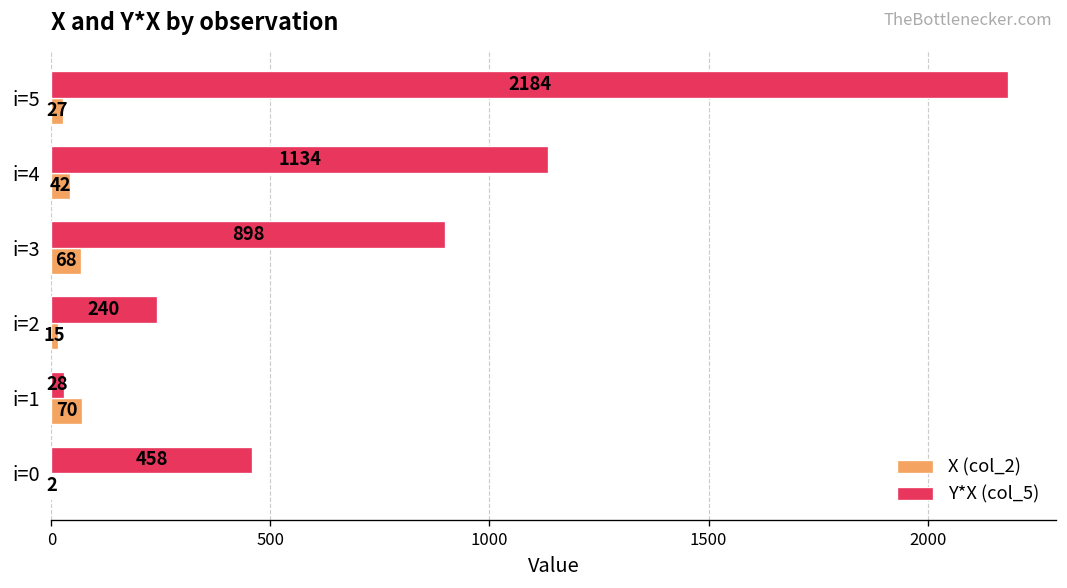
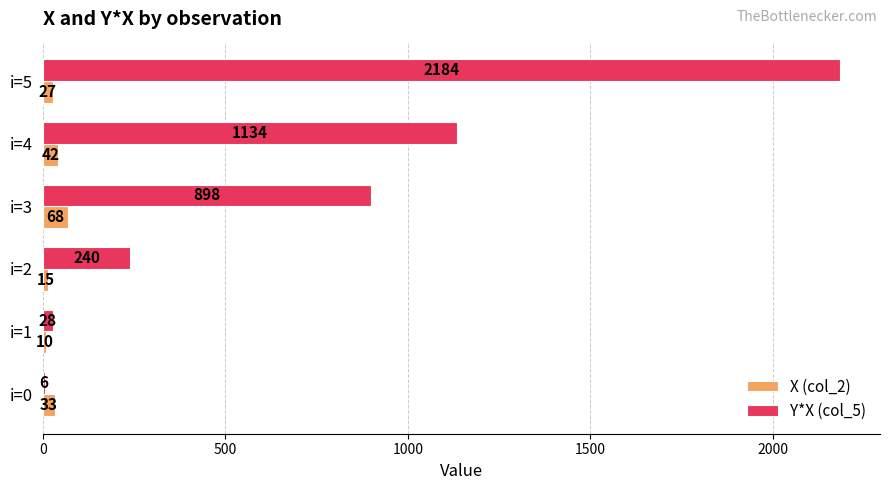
  {
    "X (col_2)": {
      "i=5": 27,
      "i=4": 42,
      "i=3": 68,
      "i=2": 15,
-     "i=1": 70,
-     "i=0": 2
+     "i=1": 10,
+     "i=0": 33
    },
    "Y*X (col_5)": {
      "i=5": 2184,
      "i=4": 1134,
      "i=3": 898,
      "i=2": 240,
      "i=1": 28,
-     "i=0": 458
+     "i=0": 6
    }
  }
